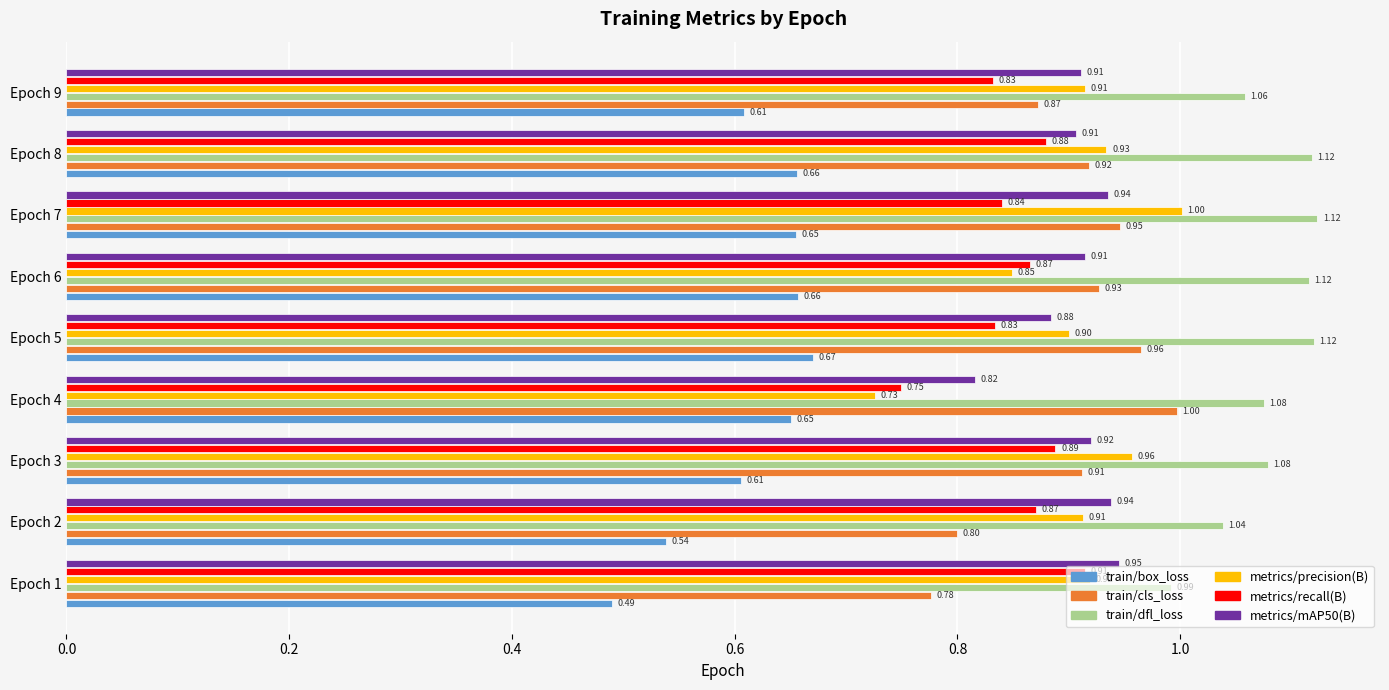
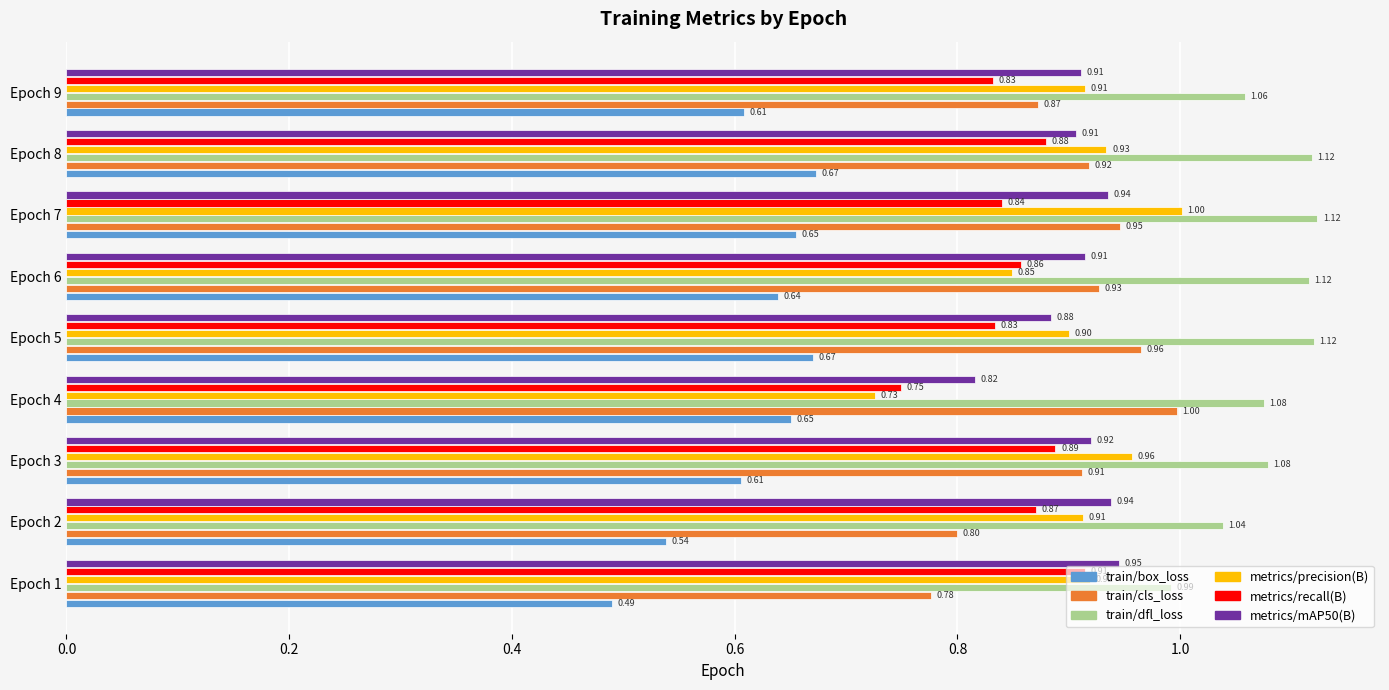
  {
    "train/box_loss": {
      "Epoch 9": 0.61,
-     "Epoch 8": 0.66,
+     "Epoch 8": 0.67,
      "Epoch 7": 0.65,
-     "Epoch 6": 0.66,
+     "Epoch 6": 0.64,
      "Epoch 5": 0.67,
      "Epoch 4": 0.65,
      "Epoch 3": 0.61,
      "Epoch 2": 0.54,
      "Epoch 1": 0.49
    },
    "train/cls_loss": {
      "Epoch 9": 0.87,
      "Epoch 8": 0.92,
      "Epoch 7": 0.95,
      "Epoch 6": 0.93,
      "Epoch 5": 0.96,
      "Epoch 4": 1.00,
      "Epoch 3": 0.91,
      "Epoch 2": 0.80,
      "Epoch 1": 0.78
    },
    "train/dfl_loss": {
      "Epoch 9": 1.06,
      "Epoch 8": 1.12,
      "Epoch 7": 1.12,
      "Epoch 6": 1.12,
      "Epoch 5": 1.12,
      "Epoch 4": 1.08,
      "Epoch 3": 1.08,
      "Epoch 2": 1.04
    },
    "metrics/precision(B)": {
      "Epoch 9": 0.91,
      "Epoch 8": 0.93,
      "Epoch 7": 1.00,
      "Epoch 6": 0.85,
      "Epoch 5": 0.90,
      "Epoch 4": 0.73,
      "Epoch 3": 0.96,
      "Epoch 2": 0.91
    },
    "metrics/recall(B)": {
      "Epoch 9": 0.83,
      "Epoch 8": 0.88,
      "Epoch 7": 0.84,
-     "Epoch 6": 0.87,
+     "Epoch 6": 0.86,
      "Epoch 5": 0.83,
      "Epoch 4": 0.75,
      "Epoch 3": 0.89,
      "Epoch 2": 0.87
    },
    "metrics/mAP50(B)": {
      "Epoch 9": 0.91,
      "Epoch 8": 0.91,
      "Epoch 7": 0.94,
      "Epoch 6": 0.91,
      "Epoch 5": 0.88,
      "Epoch 4": 0.82,
      "Epoch 3": 0.92,
      "Epoch 2": 0.94
    }
  }
